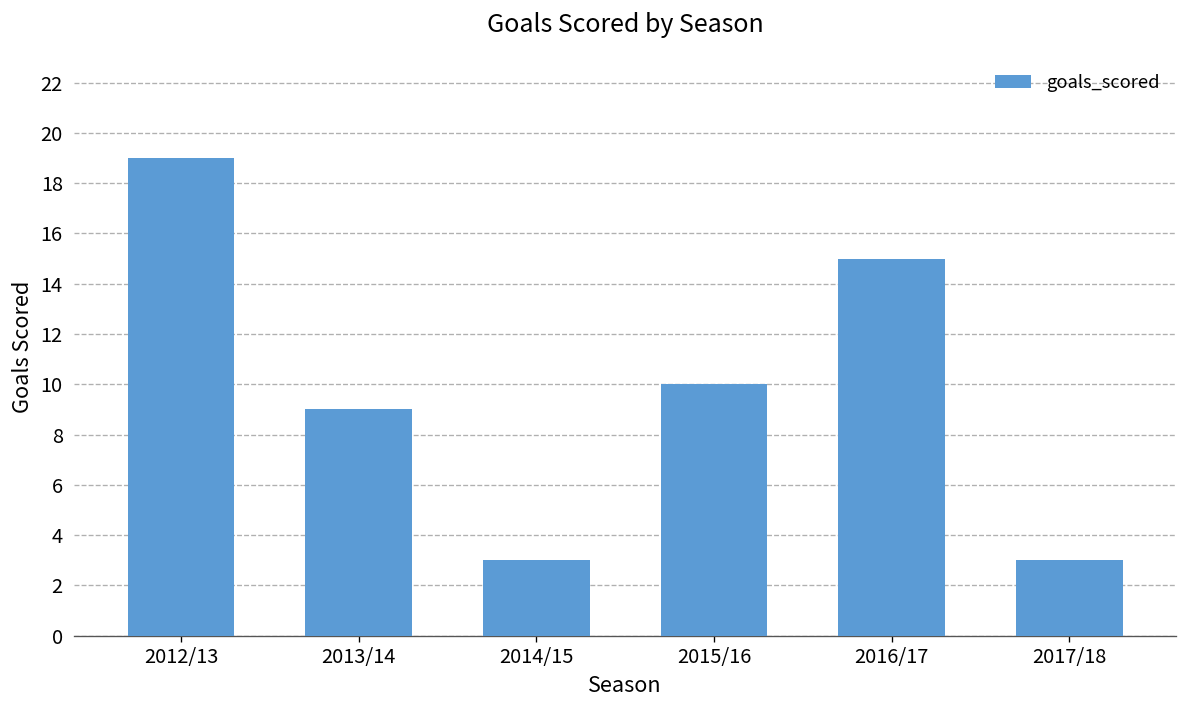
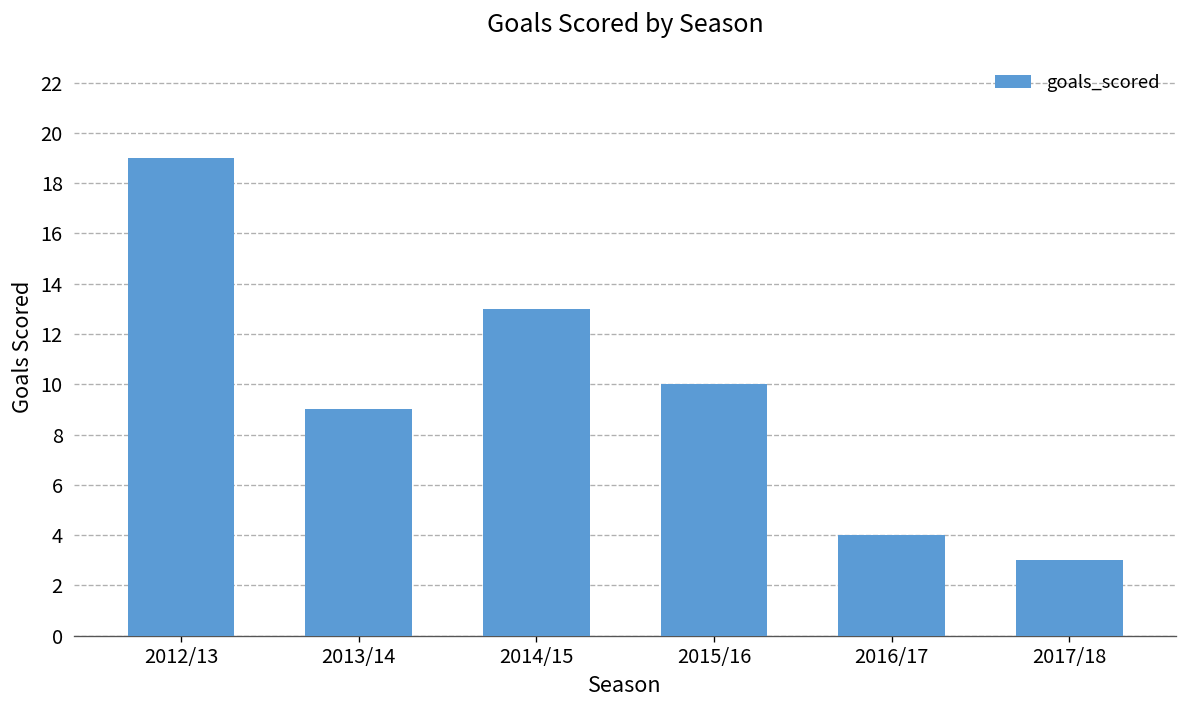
  {
    "2012/13": 19,
    "2013/14": 9,
-   "2014/15": 3,
+   "2014/15": 13,
    "2015/16": 10,
-   "2016/17": 15,
+   "2016/17": 4,
    "2017/18": 3
  }
